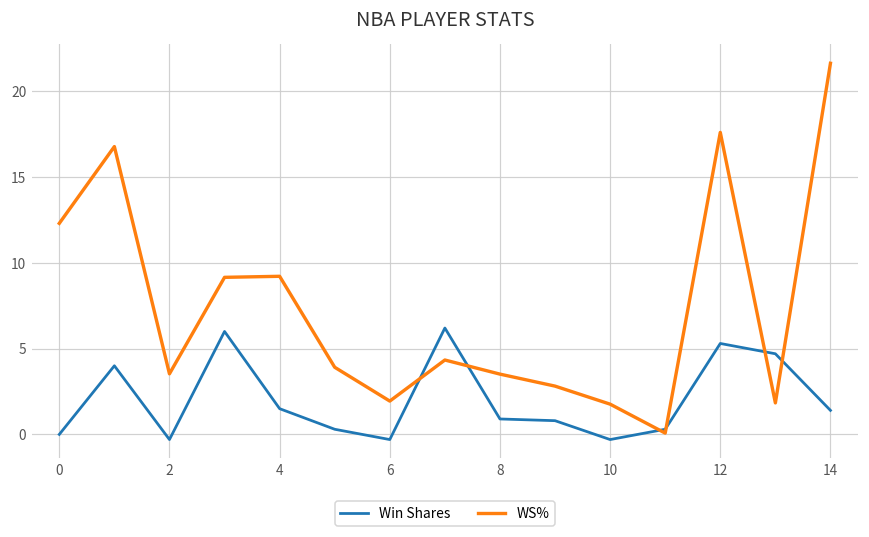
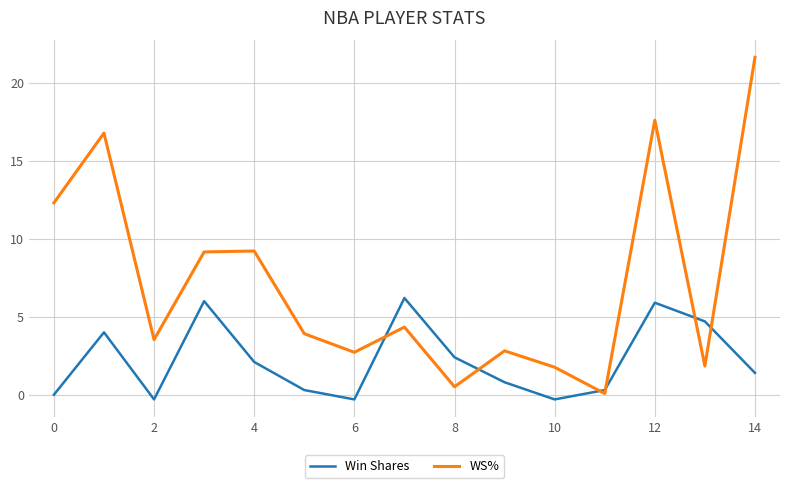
  {
    "Win Shares": {
      "0": 0.0,
      "2": -0.3,
-     "4": 1.5,
+     "4": 2.1,
      "6": -0.3,
-     "8": 0.9,
+     "8": 2.4,
      "10": -0.3,
-     "12": 5.3,
+     "12": 5.9,
      "14": 1.4
    },
    "WS%": {
      "0": 12.3,
      "2": 3.5,
      "4": 9.2,
-     "6": 1.9,
-     "8": 3.5,
+     "6": 2.7,
+     "8": 0.5,
      "10": 1.8,
      "12": 17.6,
      "14": 21.6
    }
  }
